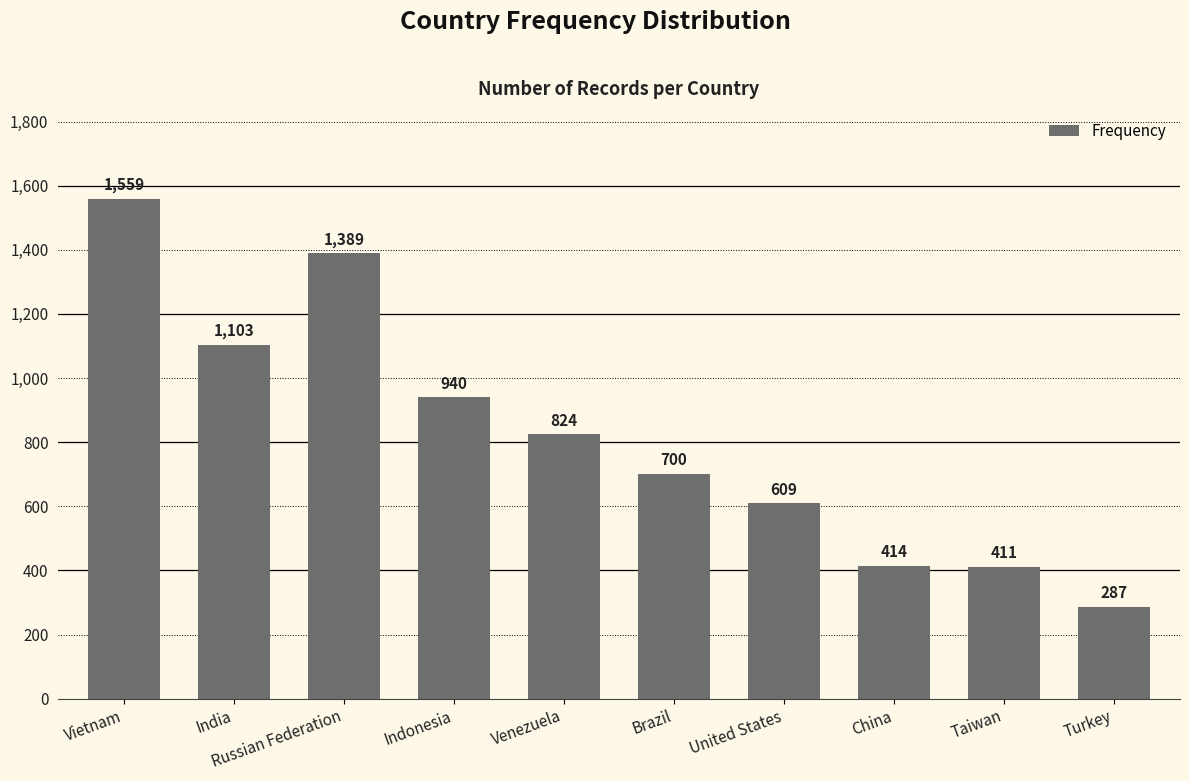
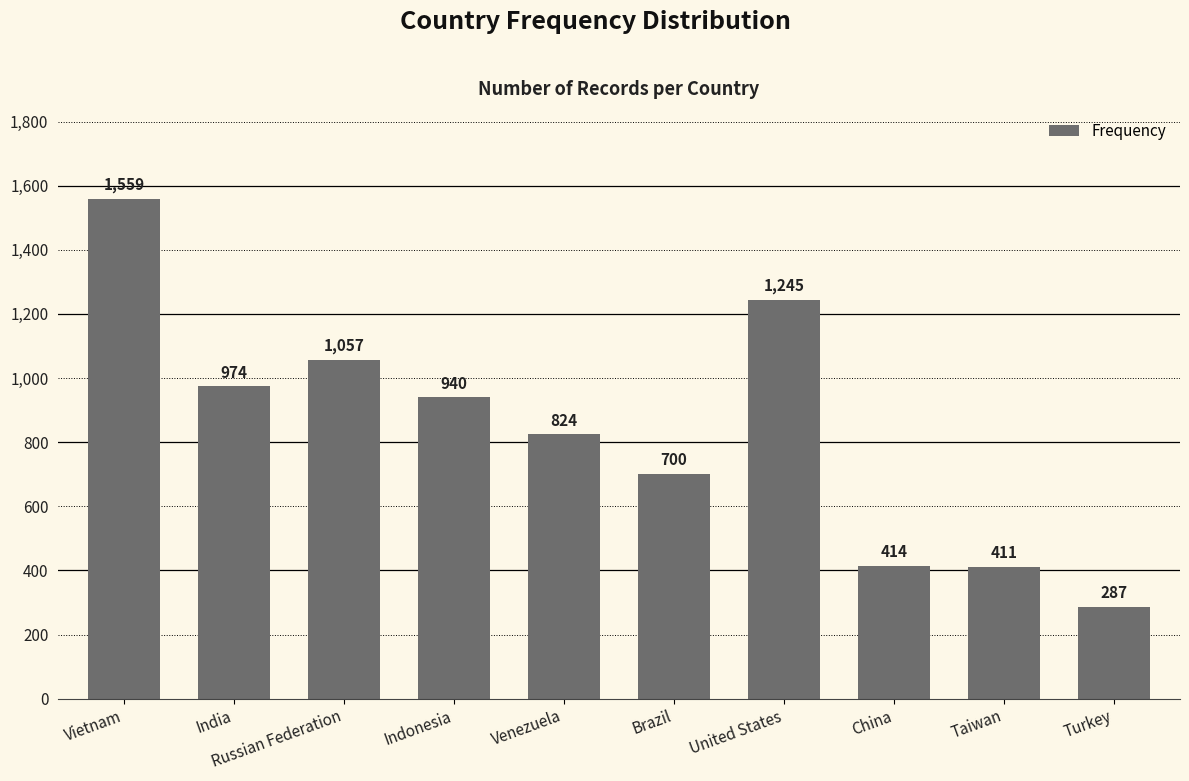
  {
    "Vietnam": "1,559",
-   "India": "1,103",
-   "Russian Federation": "1,389",
+   "India": "974",
+   "Russian Federation": "1,057",
    "Indonesia": "940",
    "Venezuela": "824",
    "Brazil": "700",
-   "United States": "609",
+   "United States": "1,245",
    "China": "414",
    "Taiwan": "411",
    "Turkey": "287"
  }
